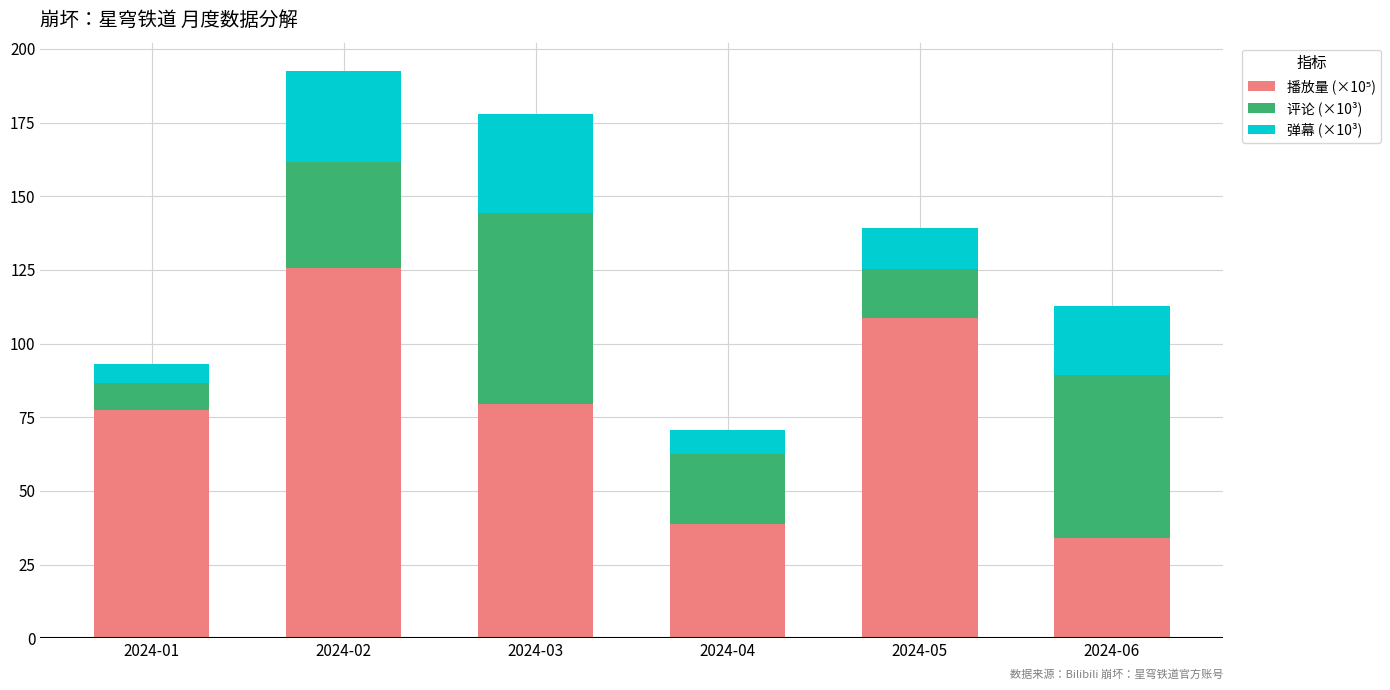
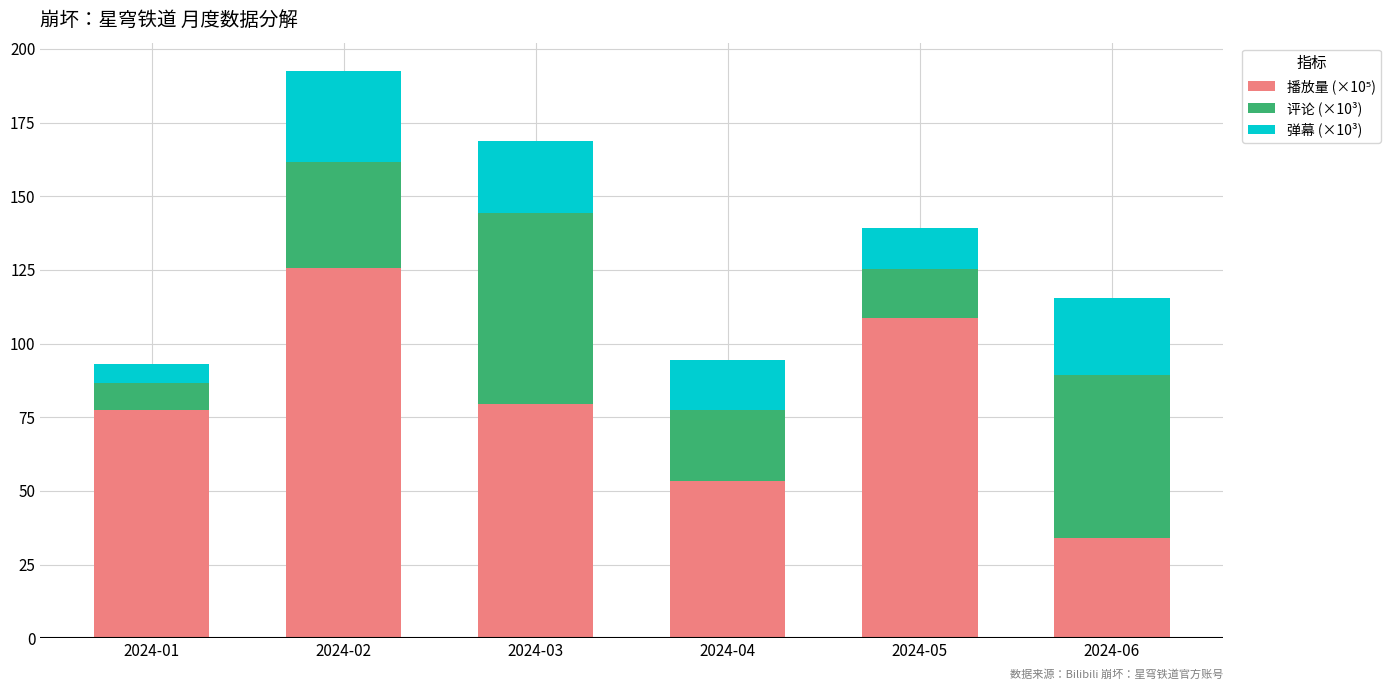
  {
    "播放量 (×10⁵)": {
      "2024-01": 78,
      "2024-02": 126,
      "2024-03": 80,
-     "2024-04": 39,
+     "2024-04": 53,
      "2024-05": 109,
      "2024-06": 34
    },
    "评论 (×10³)": {
      "2024-01": 9,
      "2024-02": 36,
      "2024-03": 65,
      "2024-04": 24,
      "2024-05": 17,
      "2024-06": 55
    },
    "弹幕 (×10³)": {
      "2024-01": 6,
      "2024-02": 31,
-     "2024-03": 34,
-     "2024-04": 8,
+     "2024-03": 25,
+     "2024-04": 17,
      "2024-05": 14,
-     "2024-06": 23
+     "2024-06": 26
    }
  }
